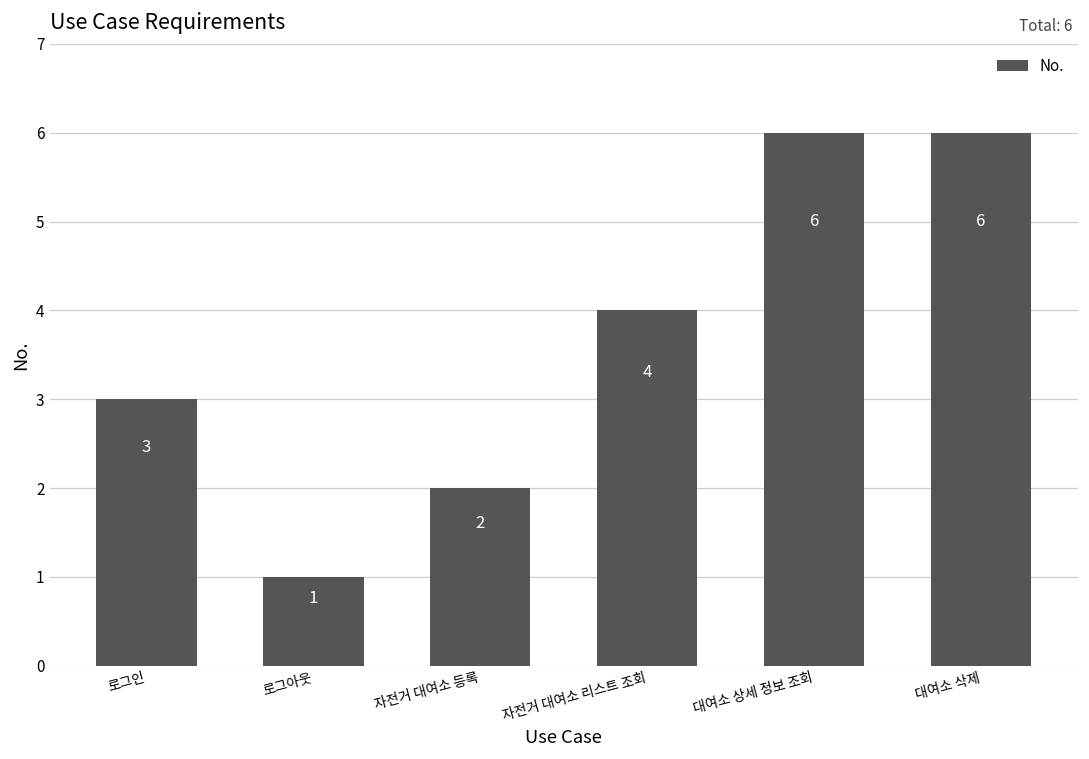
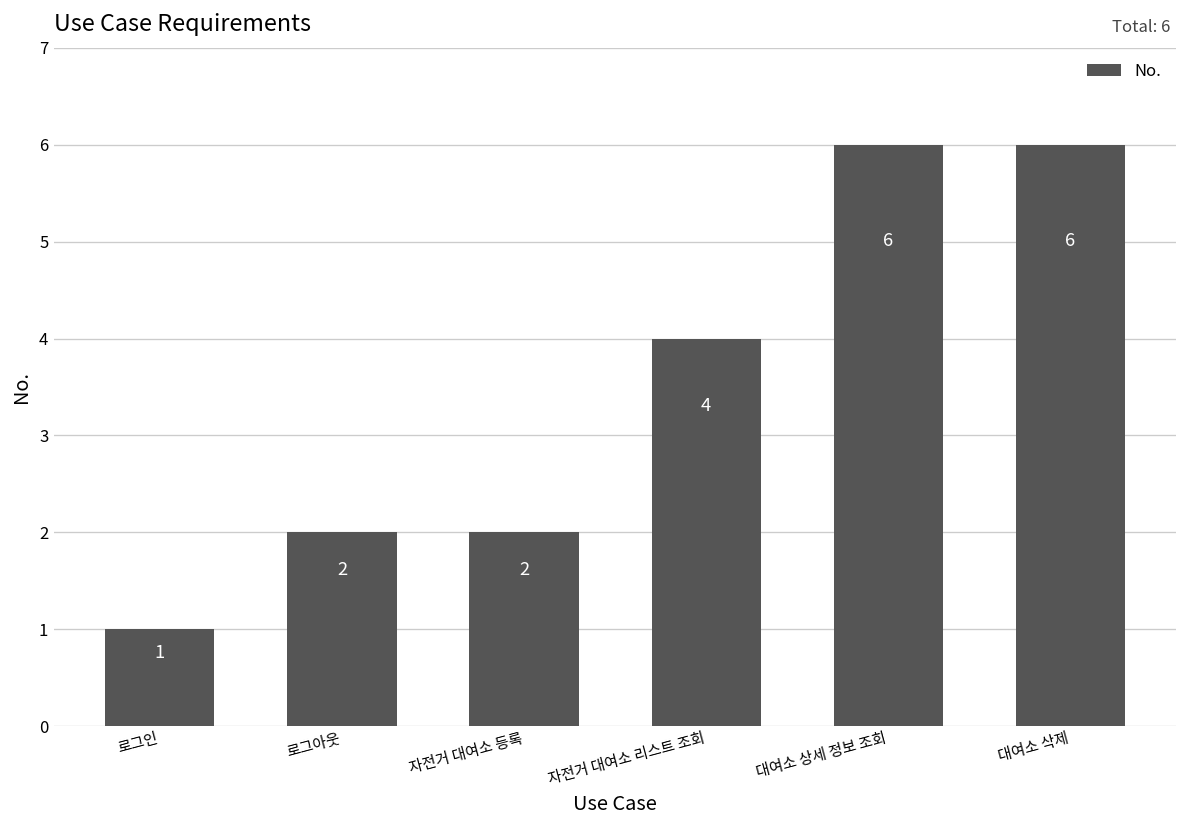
  {
-   "로그인": 3,
-   "로그아웃": 1,
+   "로그인": 1,
+   "로그아웃": 2,
    "자전거 대여소 등록": 2,
    "자전거 대여소 리스트 조회": 4,
    "대여소 상세 정보 조회": 6,
    "대여소 삭제": 6
  }
